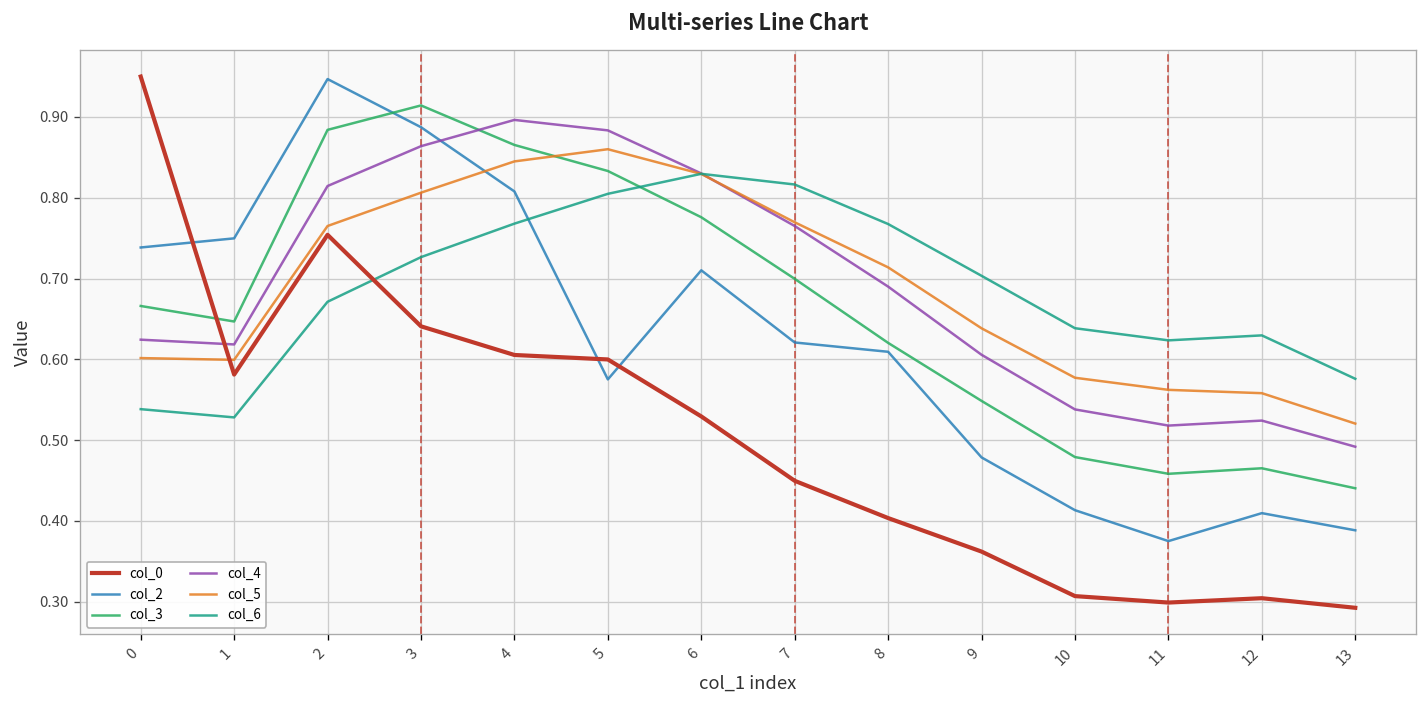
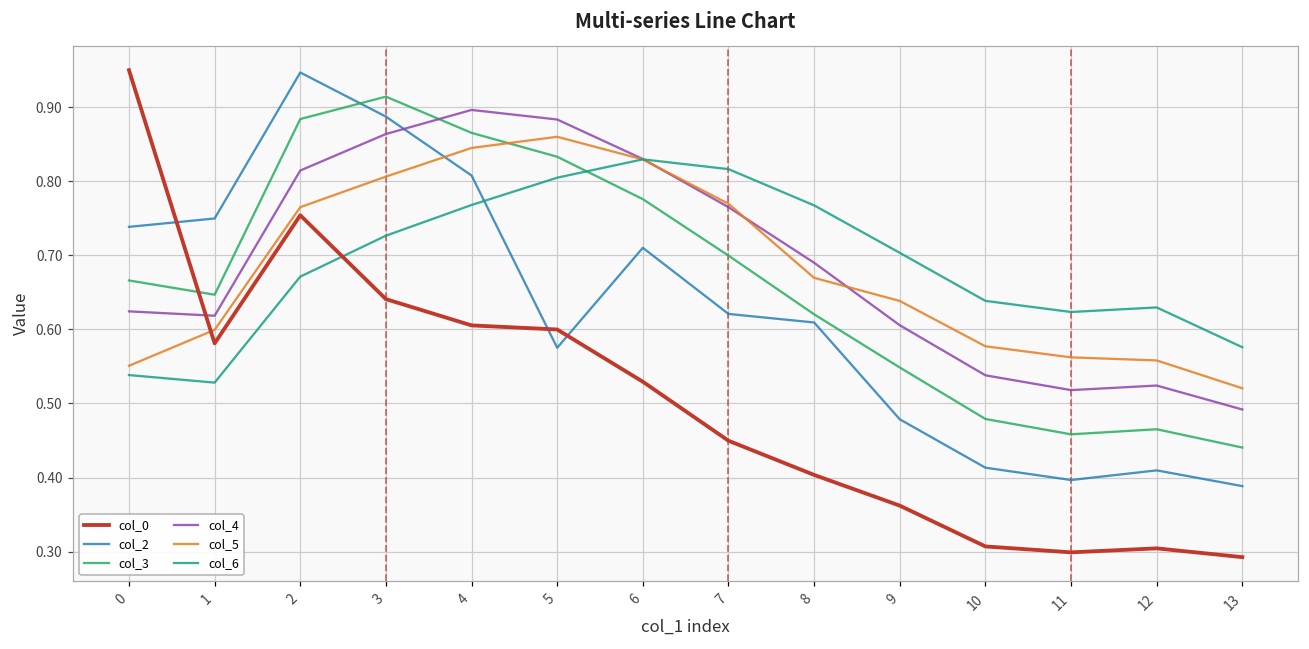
  {
    "col_0": {
      "0": 0.95,
      "1": 0.58,
      "2": 0.75,
      "3": 0.64,
      "4": 0.61,
      "5": 0.60,
      "6": 0.53,
      "7": 0.45,
      "8": 0.40,
      "9": 0.36,
      "10": 0.31,
      "11": 0.30,
      "12": 0.30,
      "13": 0.29
    },
    "col_2": {
      "0": 0.74,
      "1": 0.75,
      "2": 0.95,
      "3": 0.89,
      "4": 0.81,
      "5": 0.58,
      "6": 0.71,
      "7": 0.62,
      "8": 0.61,
      "9": 0.48,
      "10": 0.41,
-     "11": 0.38,
+     "11": 0.40,
      "12": 0.41,
      "13": 0.39
    },
    "col_4": {
      "0": 0.62,
      "1": 0.62,
      "2": 0.81,
      "3": 0.86,
      "4": 0.90,
      "5": 0.88,
      "7": 0.77,
      "8": 0.69,
      "9": 0.61,
      "10": 0.54,
      "11": 0.52,
      "12": 0.52,
      "13": 0.49
    },
    "col_5": {
-     "0": 0.60,
+     "0": 0.55,
      "1": 0.60,
      "2": 0.77,
      "3": 0.81,
      "4": 0.85,
      "5": 0.86,
      "7": 0.77,
-     "8": 0.71,
+     "8": 0.67,
      "9": 0.64,
      "10": 0.58,
      "11": 0.56,
      "12": 0.56,
      "13": 0.52
    }
  }
